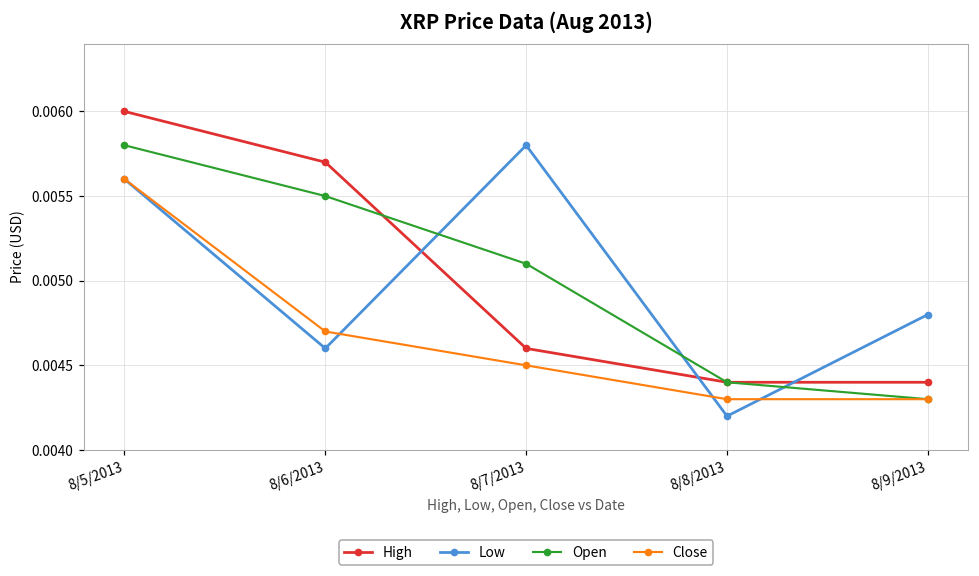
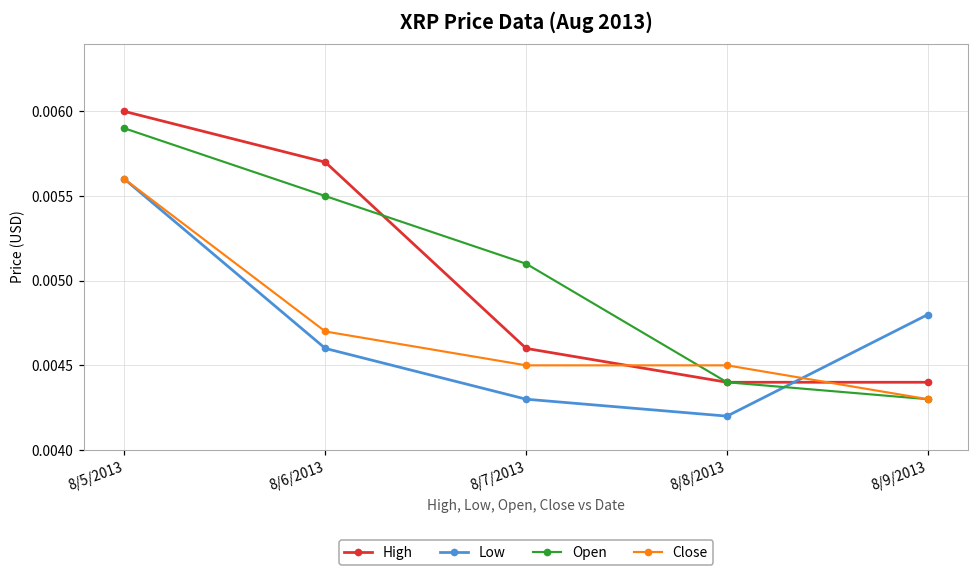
  {
    "High": {
      "8/5/2013": 0.0060,
      "8/6/2013": 0.0057,
      "8/7/2013": 0.0046,
      "8/9/2013": 0.0044
    },
    "Low": {
      "8/6/2013": 0.0046,
-     "8/7/2013": 0.0058,
+     "8/7/2013": 0.0043,
      "8/8/2013": 0.0042,
      "8/9/2013": 0.0048
    },
    "Open": {
-     "8/5/2013": 0.0058,
+     "8/5/2013": 0.0059,
      "8/6/2013": 0.0055,
      "8/7/2013": 0.0051
    },
    "Close": {
      "8/6/2013": 0.0047,
      "8/7/2013": 0.0045,
-     "8/8/2013": 0.0043
+     "8/8/2013": 0.0045
    }
  }
